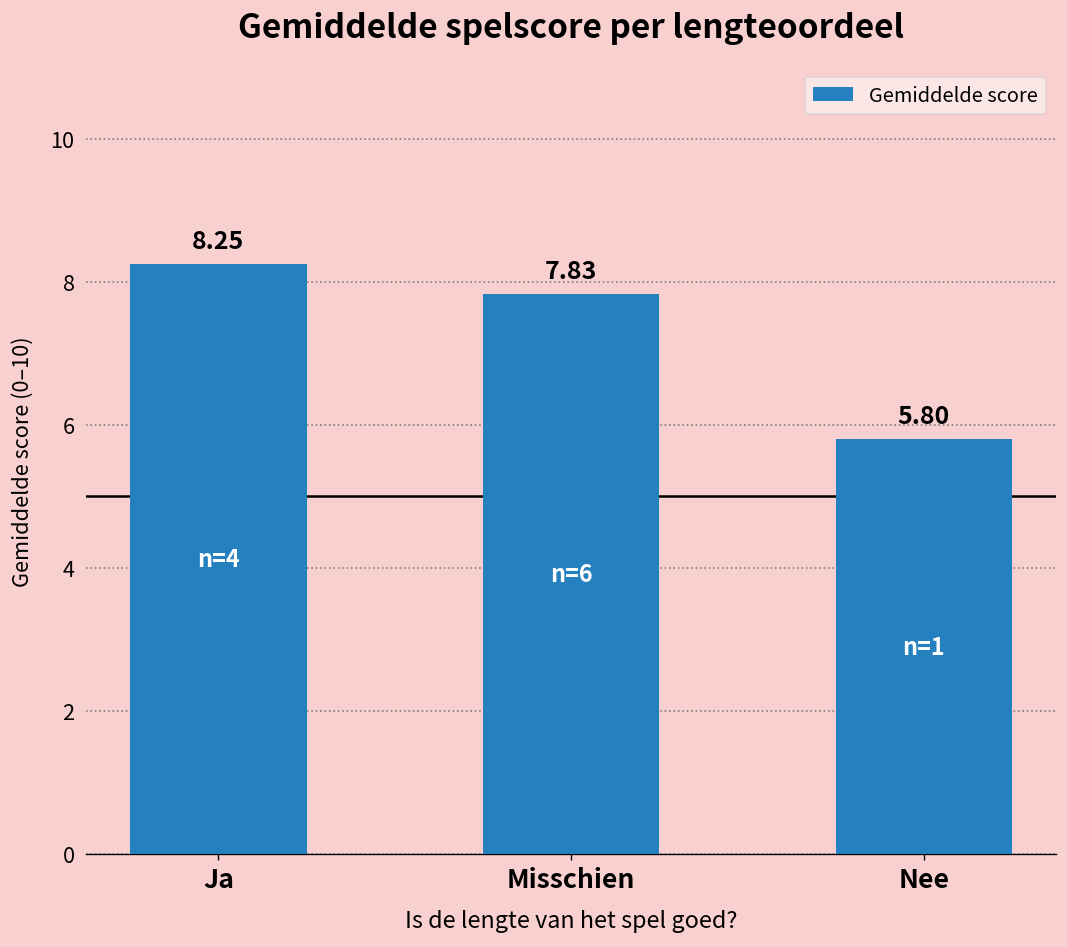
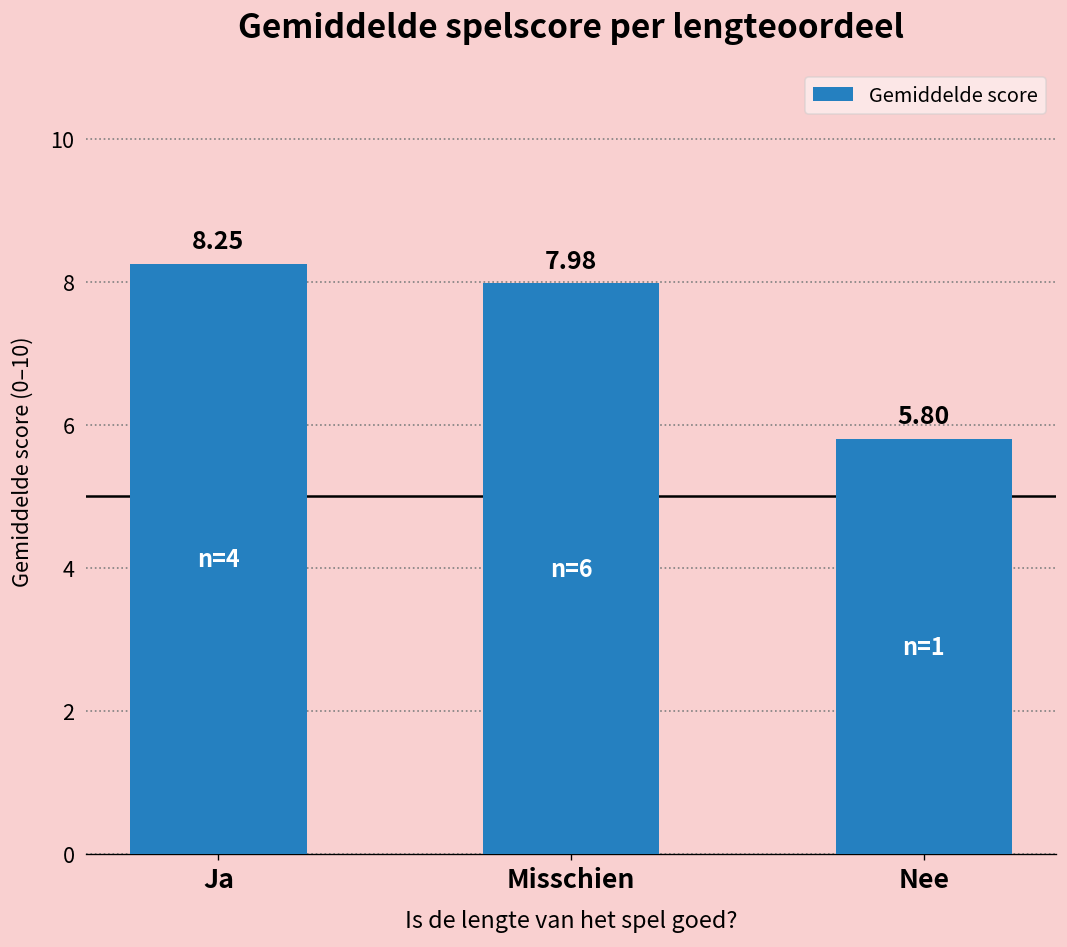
  {
    "Ja": 8.25,
-   "Misschien": 7.83,
+   "Misschien": 7.98,
    "Nee": 5.80
  }
